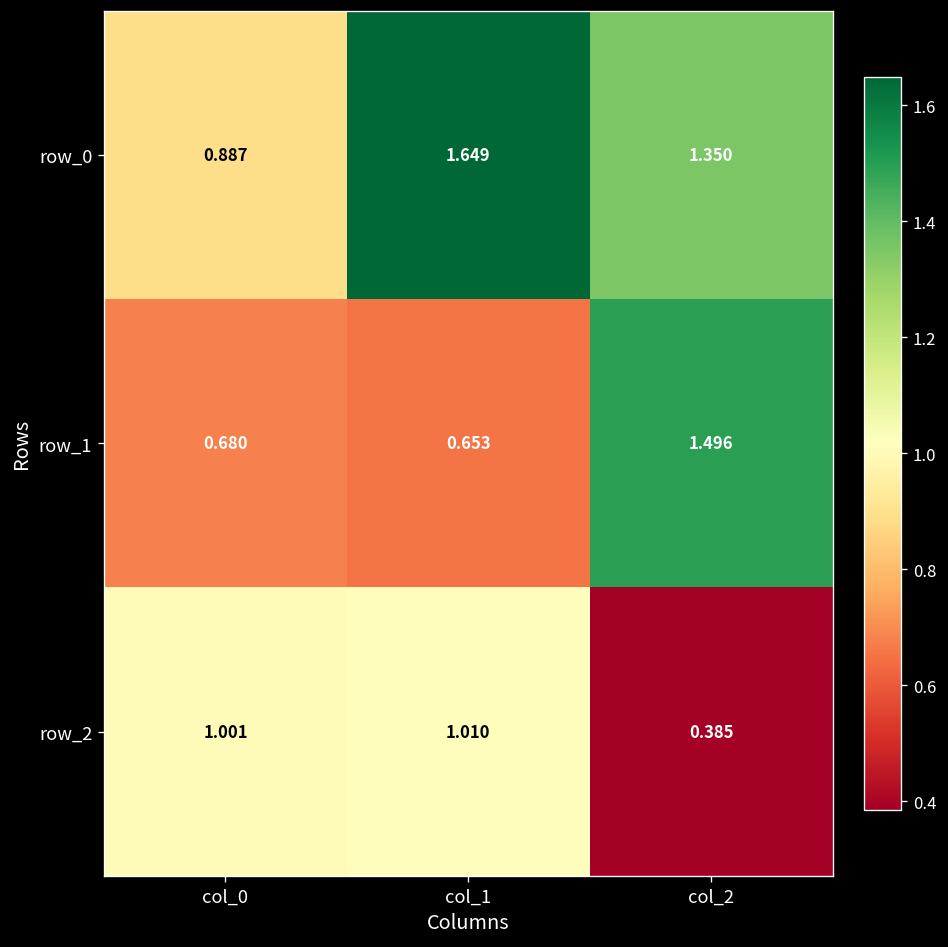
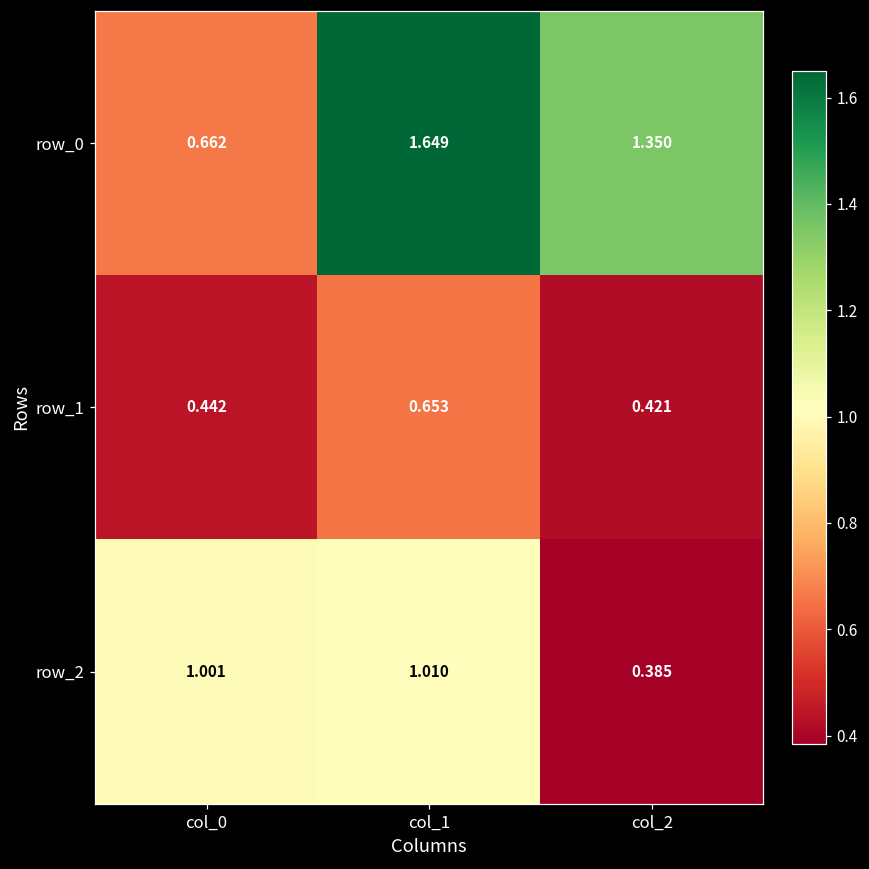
  {
    "row_0": {
-     "col_0": 0.887,
+     "col_0": 0.662,
      "col_1": 1.649,
      "col_2": 1.350
    },
    "row_1": {
-     "col_0": 0.680,
+     "col_0": 0.442,
      "col_1": 0.653,
-     "col_2": 1.496
+     "col_2": 0.421
    },
    "row_2": {
      "col_0": 1.001,
      "col_1": 1.010,
      "col_2": 0.385
    }
  }
